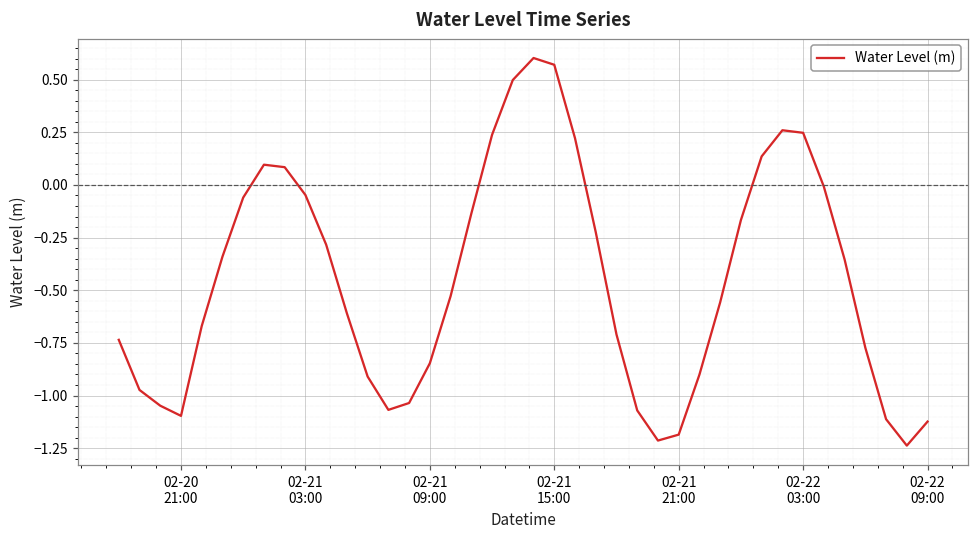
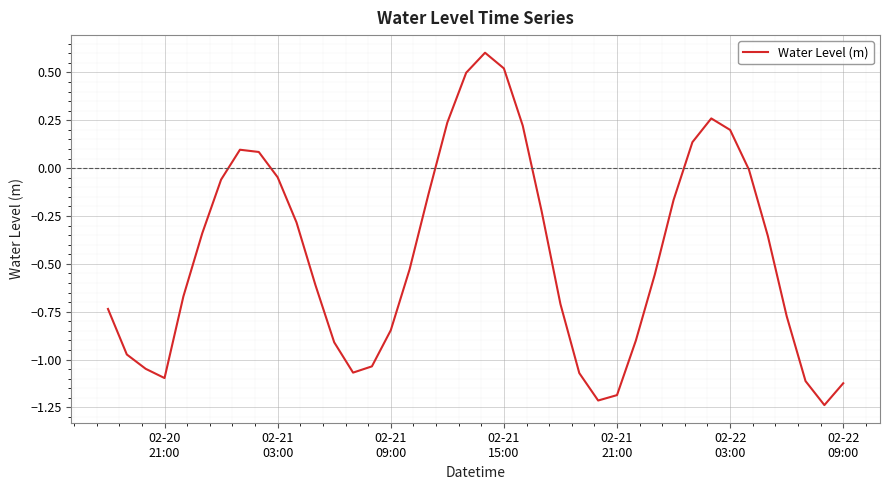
  {
    "02-20 21:00": -1.10,
    "02-21 03:00": -0.05,
    "02-21 09:00": -0.85,
-   "02-21 15:00": 0.57,
+   "02-21 15:00": 0.52,
    "02-21 21:00": -1.19,
-   "02-22 03:00": 0.25,
+   "02-22 03:00": 0.20,
    "02-22 09:00": -1.12
  }
